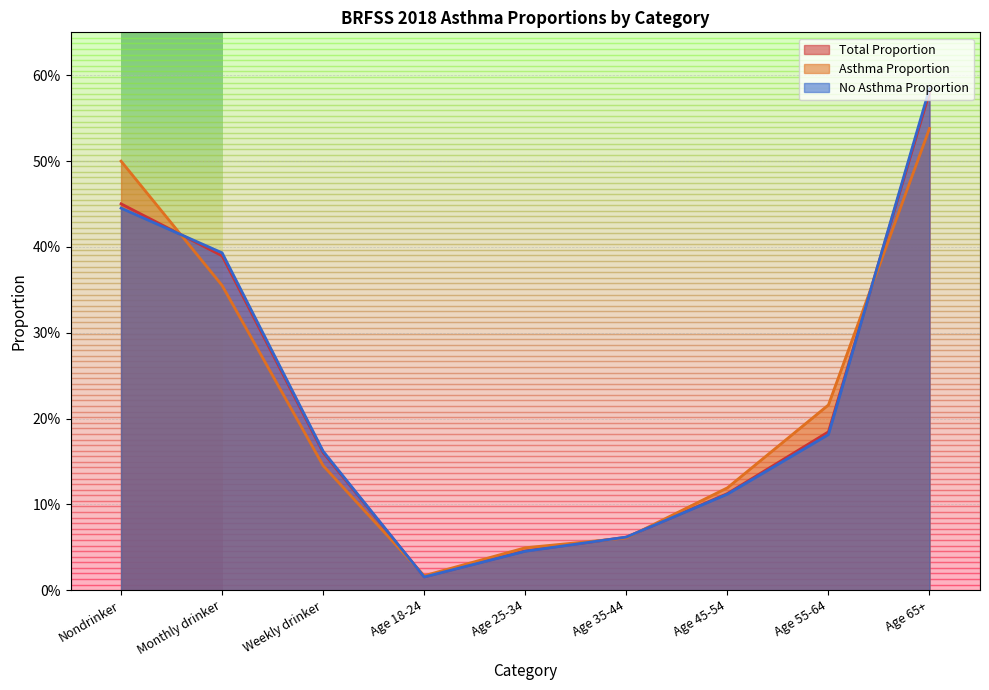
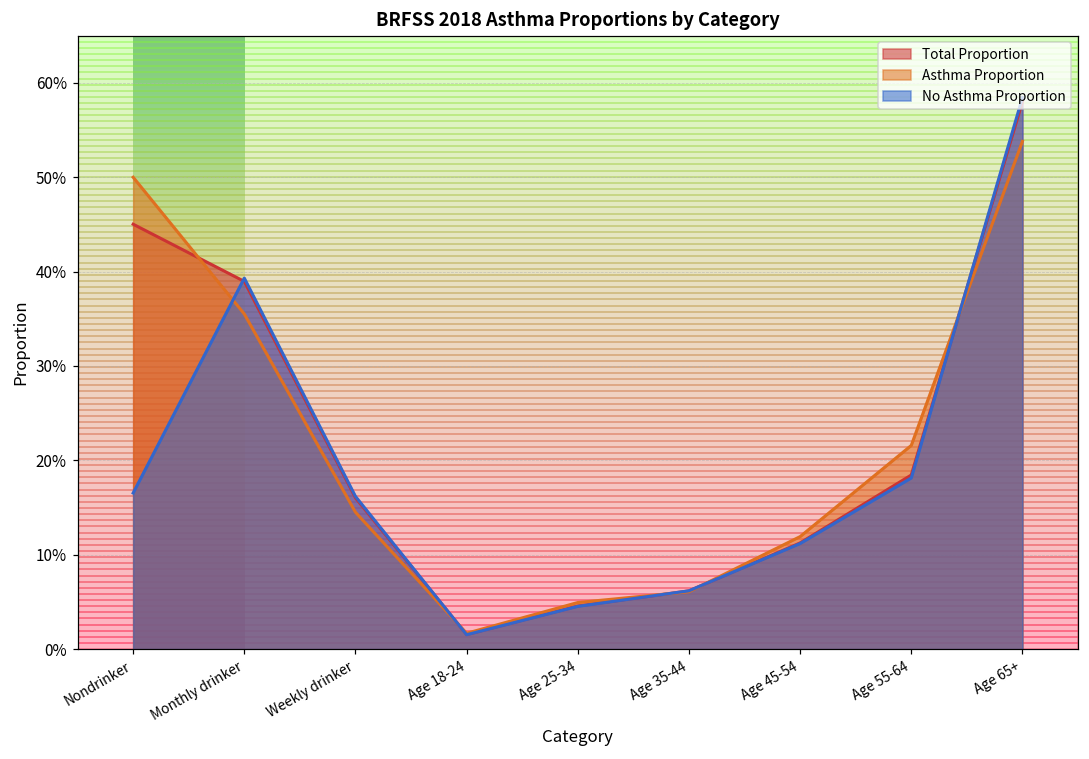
  {
    "No Asthma Proportion": {
-     "Nondrinker": "45%",
+     "Nondrinker": "17%",
      "Monthly drinker": "39%",
      "Age 55-64": "18%"
    }
  }
